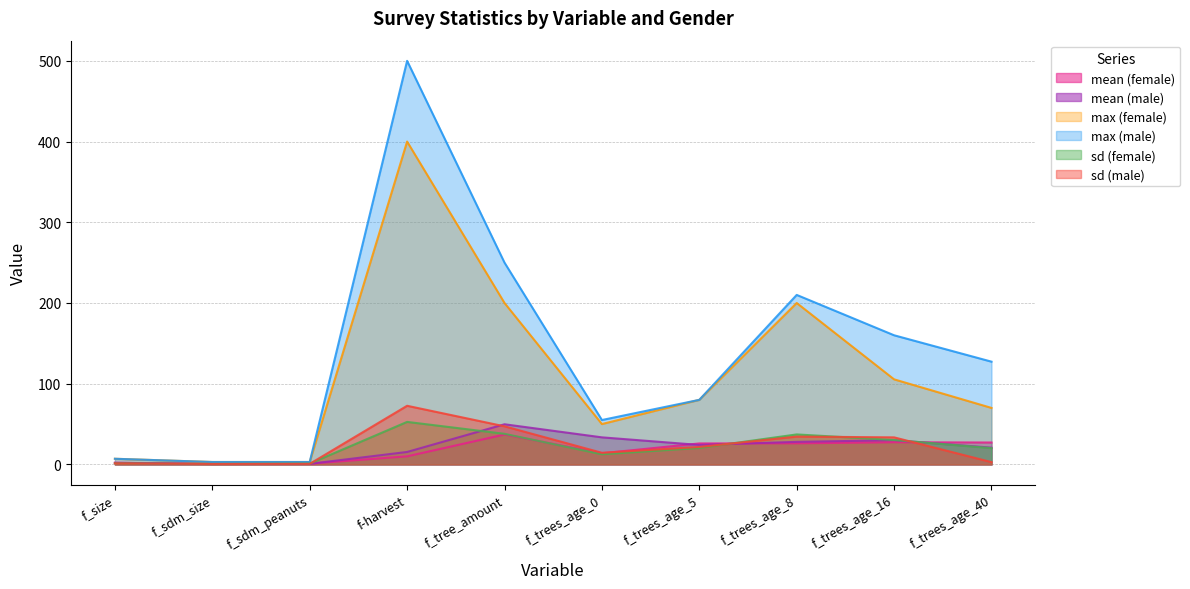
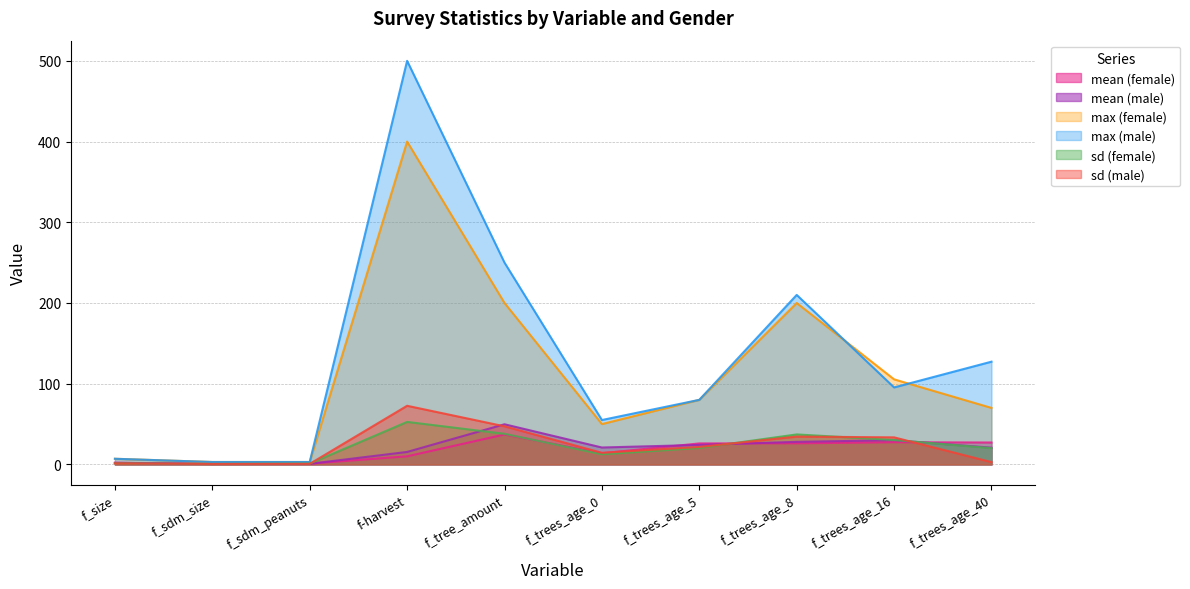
  {
    "mean (female)": {
      "f-harvest": 10,
      "f_trees_age_40": 30
    },
    "mean (male)": {
      "f-harvest": 20,
-     "f_trees_age_0": 30
+     "f_trees_age_0": 20
    },
    "max (female)": {
      "f-harvest": 400,
      "f_tree_amount": 200,
      "f_trees_age_0": 50,
      "f_trees_age_8": 200,
      "f_trees_age_16": 110,
      "f_trees_age_40": 70
    },
    "max (male)": {
      "f-harvest": 500,
      "f_tree_amount": 250,
      "f_trees_age_0": 60,
      "f_trees_age_8": 210,
-     "f_trees_age_16": 160,
+     "f_trees_age_16": 100,
      "f_trees_age_40": 130
    },
    "sd (female)": {
      "f-harvest": 50
    },
    "sd (male)": {
      "f-harvest": 70,
      "f_trees_age_16": 30,
      "f_trees_age_40": 0
    }
  }
